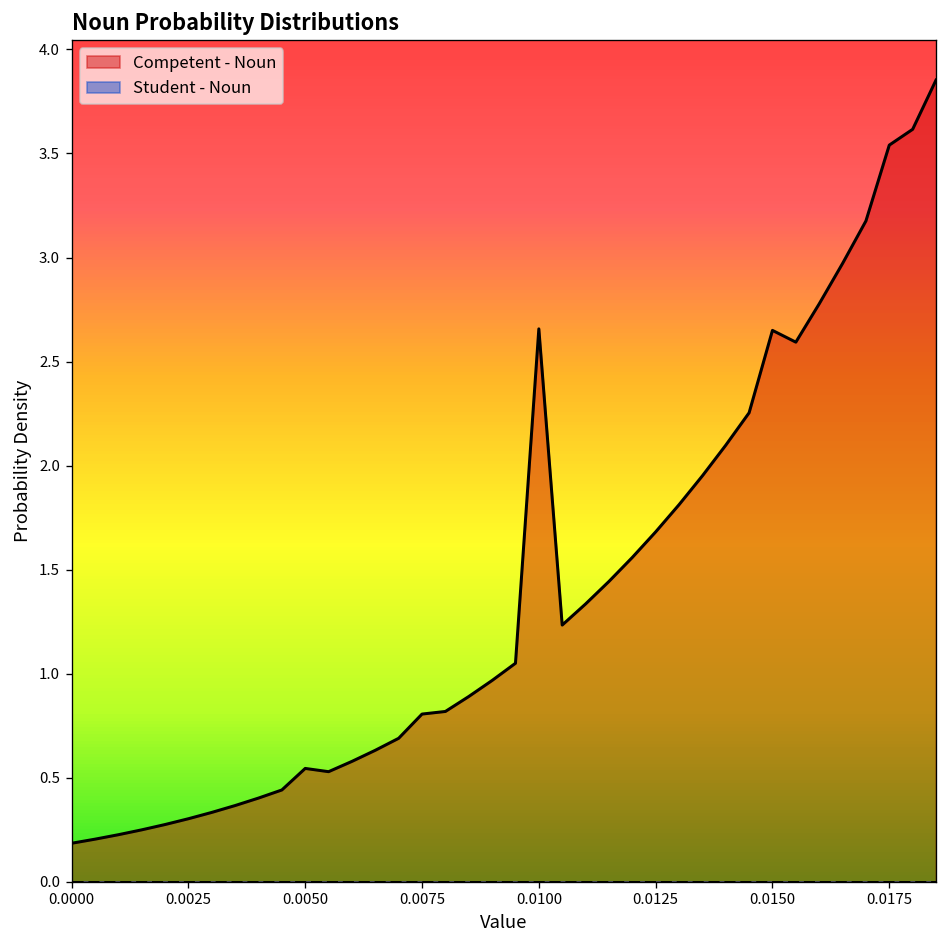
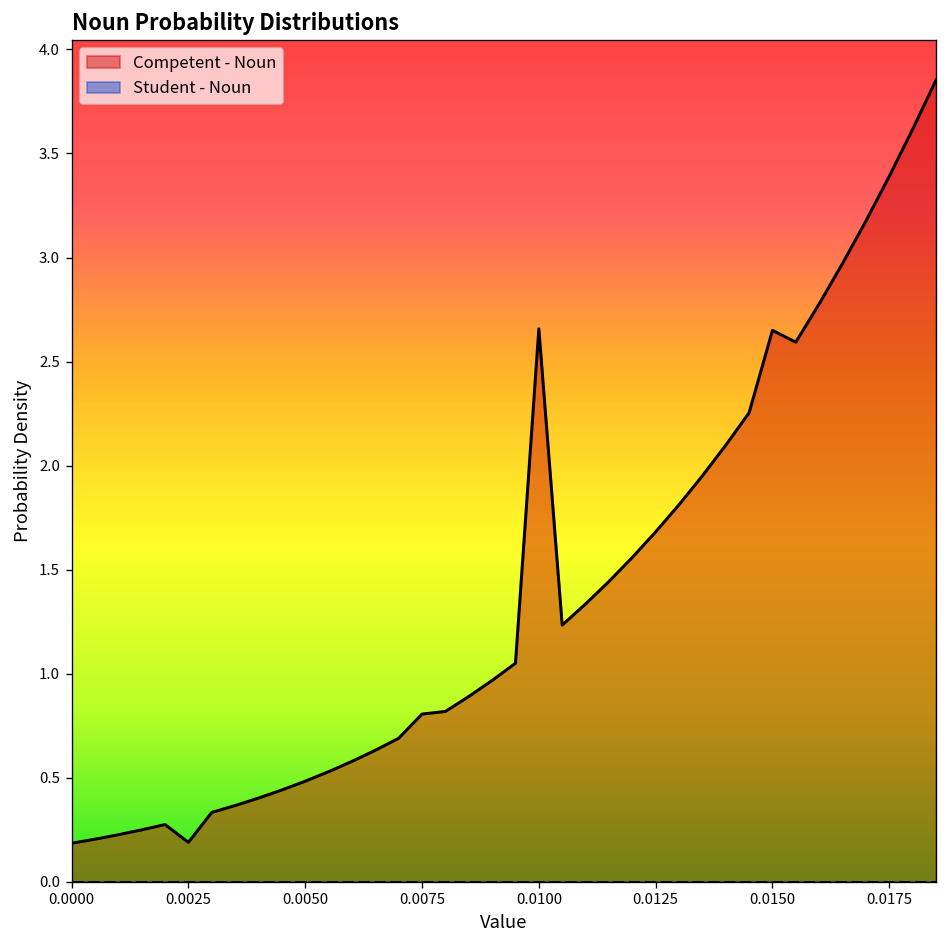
  {
    "Competent - Noun": {
      "0.0000": 0.18,
-     "0.0025": 0.30,
-     "0.0050": 0.54,
+     "0.0025": 0.19,
+     "0.0050": 0.48,
      "0.0075": 0.81,
      "0.0100": 2.66,
      "0.0125": 1.68,
      "0.0150": 2.65,
-     "0.0175": 3.54
+     "0.0175": 3.39
    },
    "Student - Noun": {
      "0.0000": 0.00,
      "0.0025": 0.00,
      "0.0050": 0.00,
      "0.0075": 0.00,
      "0.0100": 0.00,
      "0.0125": 0.00,
      "0.0150": 0.00,
      "0.0175": 0.00
    }
  }
